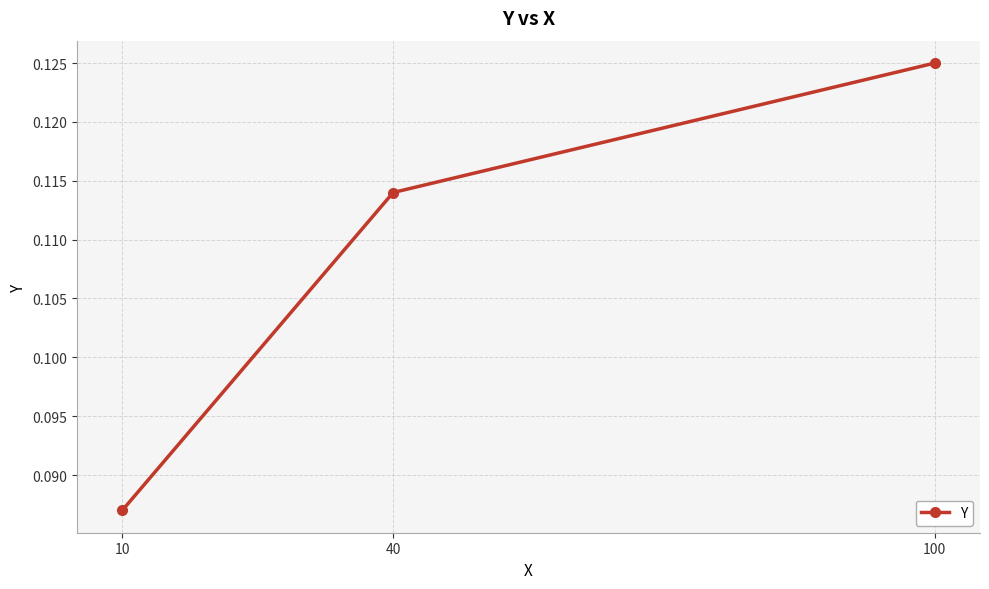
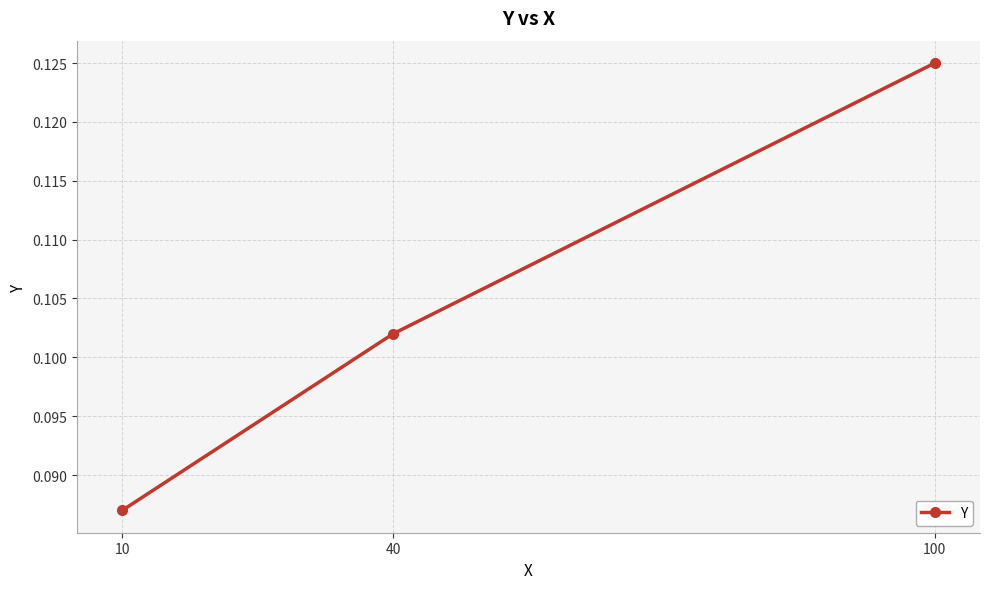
  {
    "10": 0.087,
-   "40": 0.114,
+   "40": 0.102,
    "100": 0.125
  }
